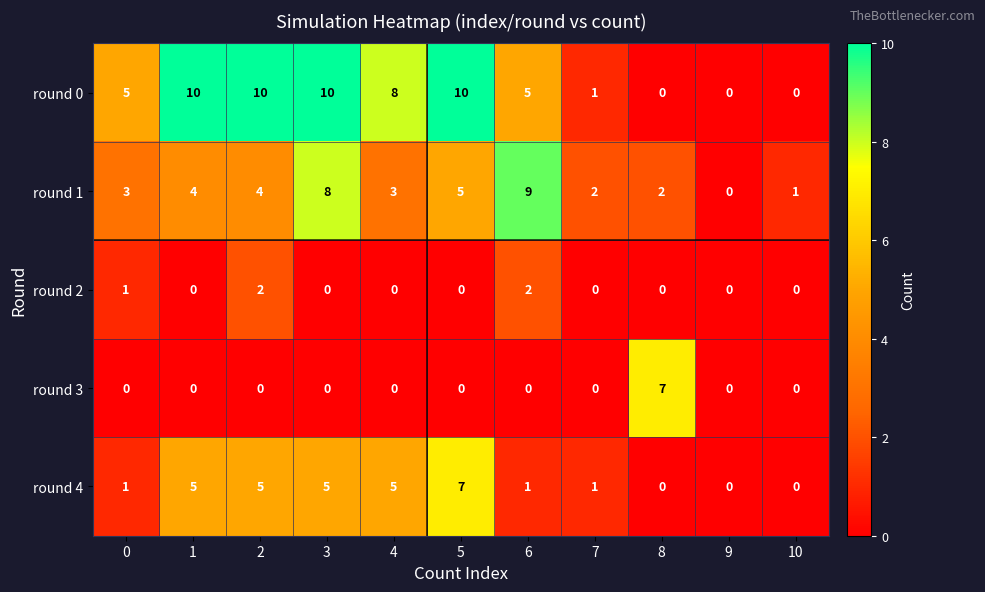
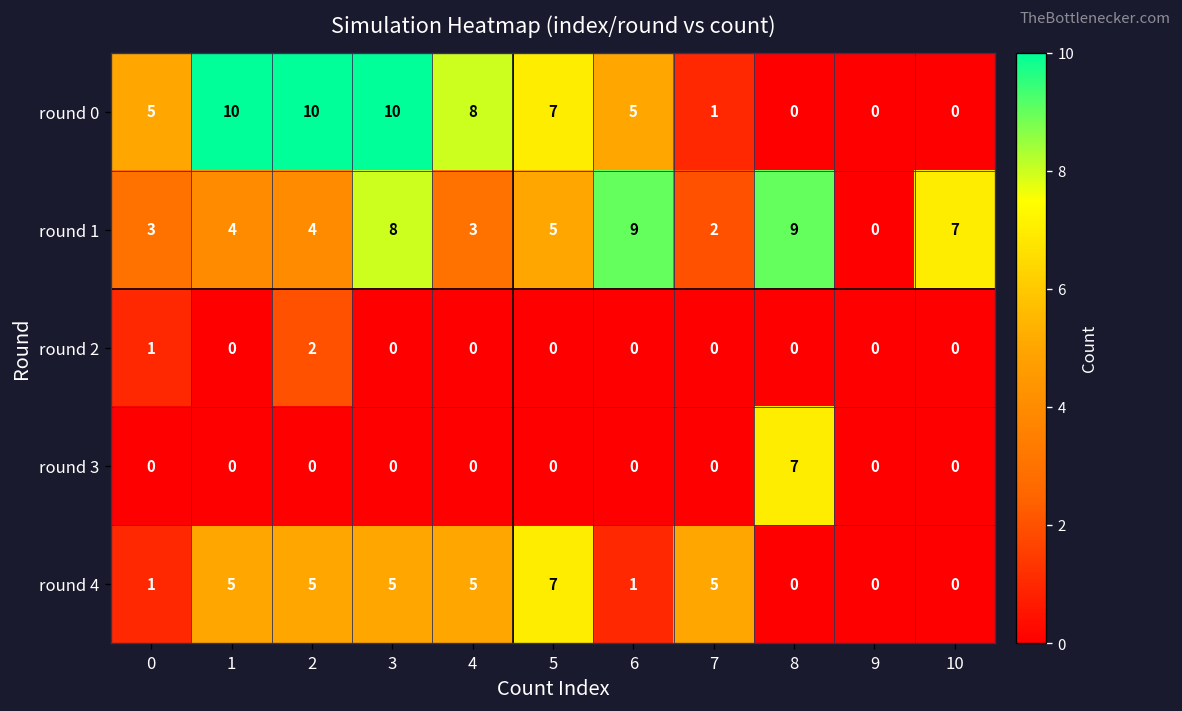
  {
    "round 0": {
      "0": 5,
      "1": 10,
      "2": 10,
      "3": 10,
      "4": 8,
-     "5": 10,
+     "5": 7,
      "6": 5,
      "7": 1,
      "8": 0,
      "9": 0,
      "10": 0
    },
    "round 1": {
      "0": 3,
      "1": 4,
      "2": 4,
      "3": 8,
      "4": 3,
      "5": 5,
      "6": 9,
      "7": 2,
-     "8": 2,
+     "8": 9,
      "9": 0,
-     "10": 1
+     "10": 7
    },
    "round 2": {
      "0": 1,
      "1": 0,
      "2": 2,
      "3": 0,
      "4": 0,
      "5": 0,
-     "6": 2,
+     "6": 0,
      "7": 0,
      "8": 0,
      "9": 0,
      "10": 0
    },
    "round 3": {
      "0": 0,
      "1": 0,
      "2": 0,
      "3": 0,
      "4": 0,
      "5": 0,
      "6": 0,
      "7": 0,
      "8": 7,
      "9": 0,
      "10": 0
    },
    "round 4": {
      "0": 1,
      "1": 5,
      "2": 5,
      "3": 5,
      "4": 5,
      "5": 7,
      "6": 1,
-     "7": 1,
+     "7": 5,
      "8": 0,
      "9": 0,
      "10": 0
    }
  }
